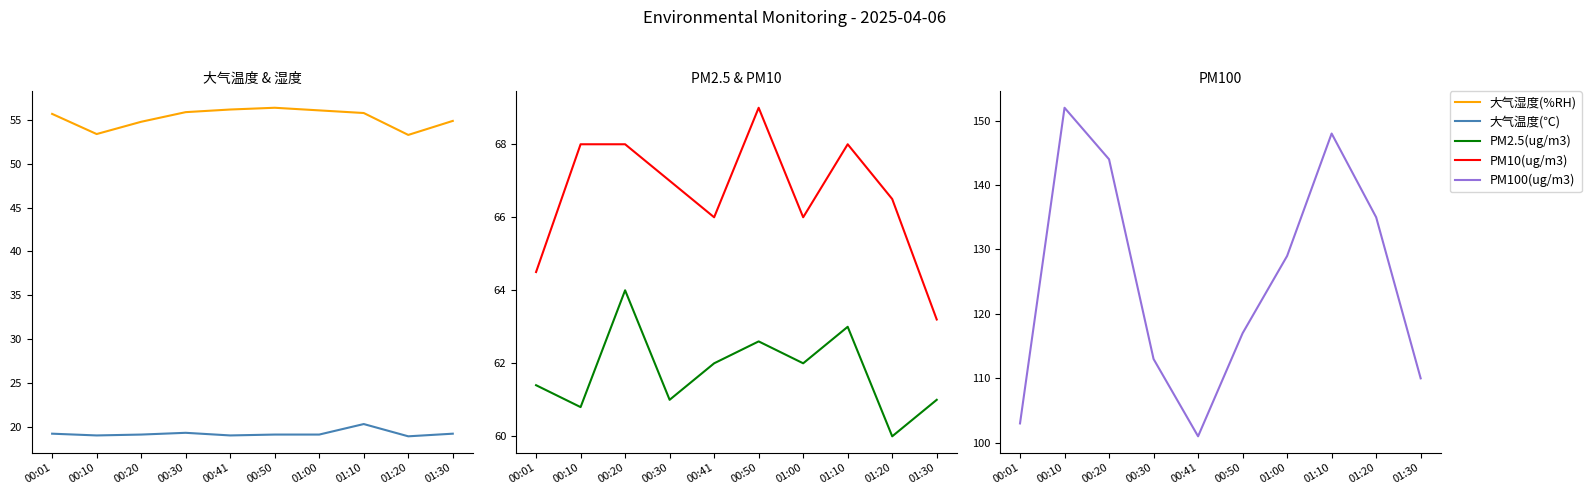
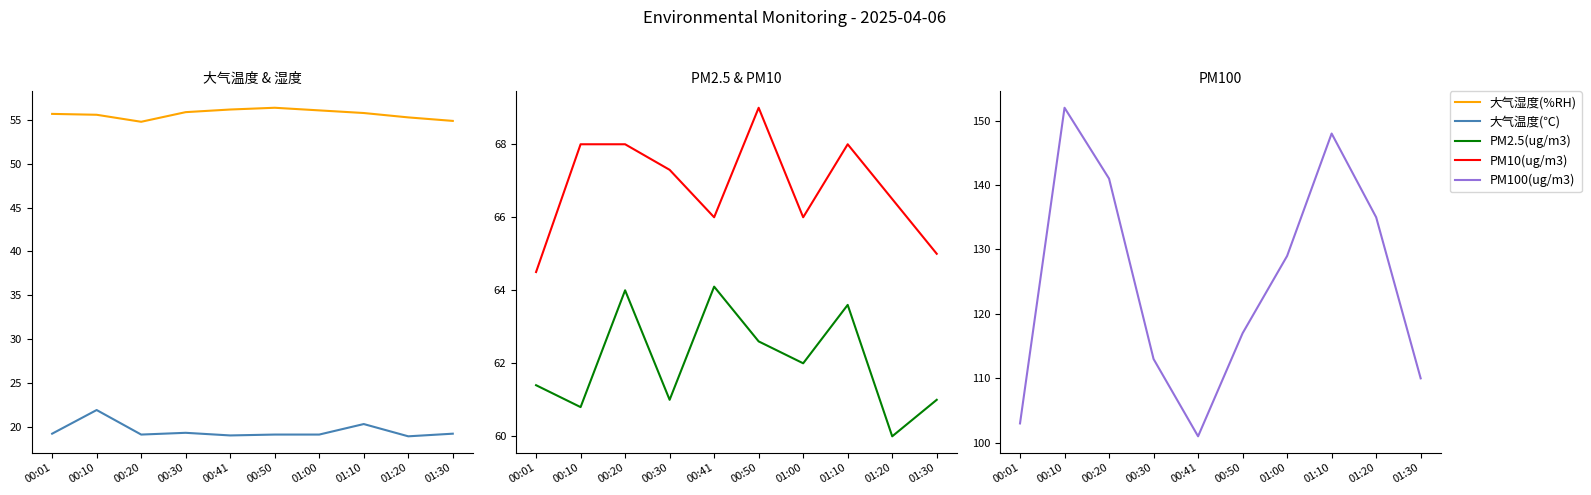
  {
    "大气温度 & 湿度": {
      "大气温度(℃)": {
        "00:01": 19,
-       "00:10": 19,
+       "00:10": 22,
        "00:20": 19,
        "00:30": 19,
        "00:41": 19,
        "00:50": 19,
        "01:00": 19,
        "01:10": 20,
        "01:20": 19,
        "01:30": 19
      },
      "大气湿度(%RH)": {
        "00:01": 56,
-       "00:10": 53,
+       "00:10": 56,
        "00:20": 55,
        "00:30": 56,
        "00:41": 56,
        "00:50": 56,
        "01:00": 56,
        "01:10": 56,
-       "01:20": 53,
+       "01:20": 55,
        "01:30": 55
      }
    },
    "PM2.5 & PM10": {
      "PM2.5(ug/m3)": {
        "00:01": 61.4,
        "00:10": 60.8,
        "00:20": 64.0,
        "00:30": 61.0,
-       "00:41": 62.0,
+       "00:41": 64.1,
        "00:50": 62.6,
        "01:00": 62.0,
-       "01:10": 63.0,
+       "01:10": 63.6,
        "01:20": 60.0,
        "01:30": 61.0
      },
      "PM10(ug/m3)": {
        "00:01": 64.5,
        "00:10": 68.0,
        "00:20": 68.0,
-       "00:30": 67.0,
+       "00:30": 67.3,
        "00:41": 66.0,
        "00:50": 69.0,
        "01:00": 66.0,
        "01:10": 68.0,
        "01:20": 66.5,
-       "01:30": 63.2
+       "01:30": 65.0
      }
    },
    "PM100": {
      "00:01": 103,
      "00:10": 152,
-     "00:20": 144,
+     "00:20": 141,
      "00:30": 113,
      "00:41": 101,
      "00:50": 117,
      "01:00": 129,
      "01:10": 148,
      "01:20": 135,
      "01:30": 110
    }
  }
